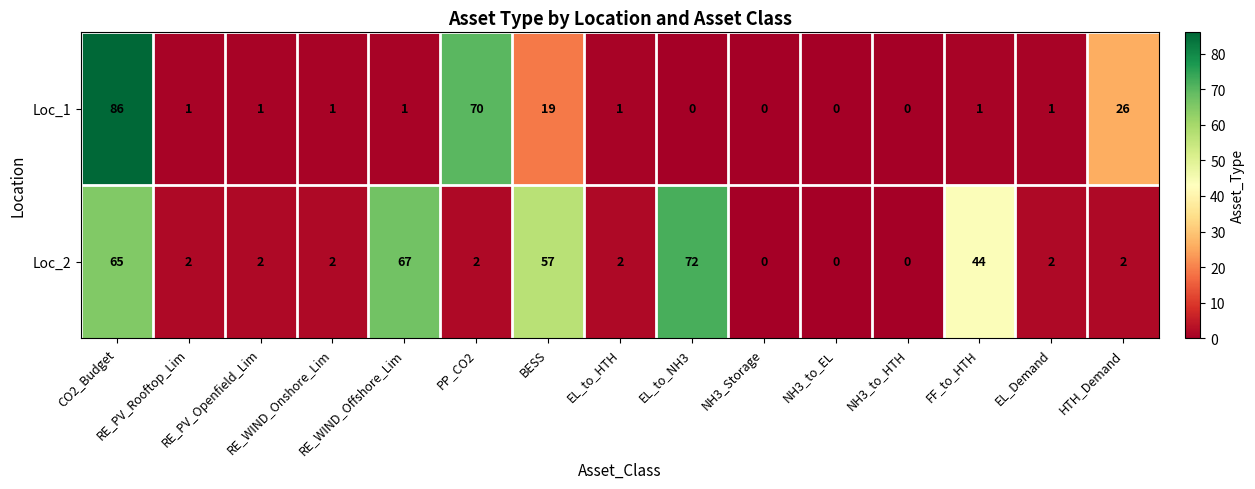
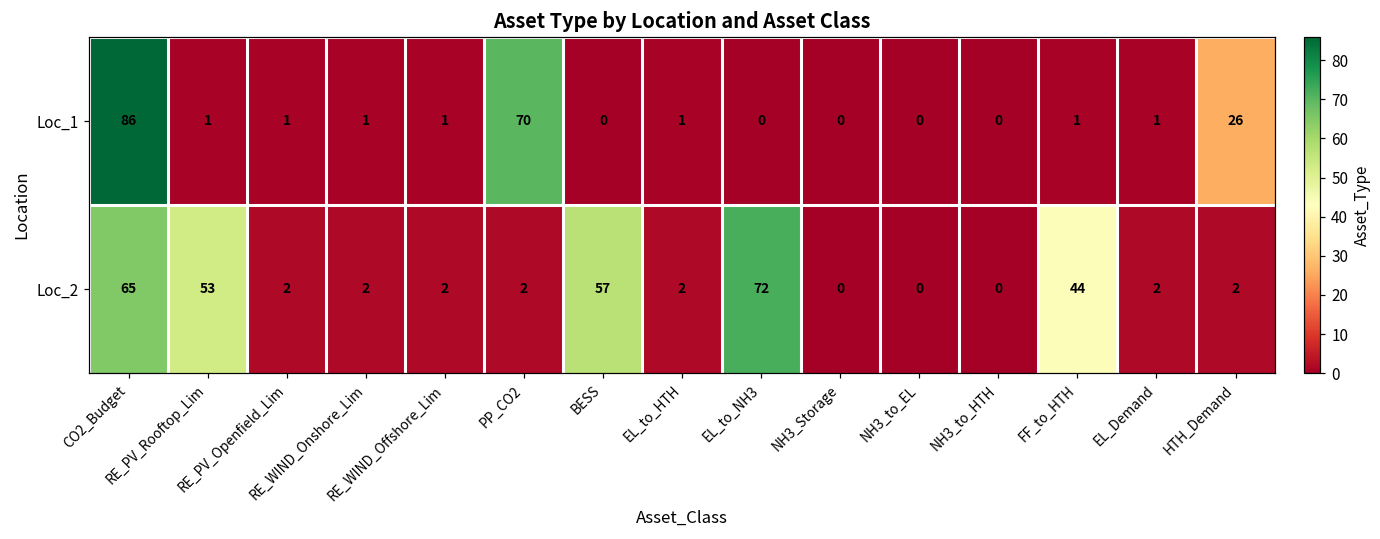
  {
    "Loc_1": {
      "CO2_Budget": 86,
      "RE_PV_Rooftop_Lim": 1,
      "RE_PV_Openfield_Lim": 1,
      "RE_WIND_Onshore_Lim": 1,
      "RE_WIND_Offshore_Lim": 1,
      "PP_CO2": 70,
-     "BESS": 19,
+     "BESS": 0,
      "EL_to_HTH": 1,
      "EL_to_NH3": 0,
      "NH3_Storage": 0,
      "NH3_to_EL": 0,
      "NH3_to_HTH": 0,
      "FF_to_HTH": 1,
      "EL_Demand": 1,
      "HTH_Demand": 26
    },
    "Loc_2": {
      "CO2_Budget": 65,
-     "RE_PV_Rooftop_Lim": 2,
+     "RE_PV_Rooftop_Lim": 53,
      "RE_PV_Openfield_Lim": 2,
      "RE_WIND_Onshore_Lim": 2,
-     "RE_WIND_Offshore_Lim": 67,
+     "RE_WIND_Offshore_Lim": 2,
      "PP_CO2": 2,
      "BESS": 57,
      "EL_to_HTH": 2,
      "EL_to_NH3": 72,
      "NH3_Storage": 0,
      "NH3_to_EL": 0,
      "NH3_to_HTH": 0,
      "FF_to_HTH": 44,
      "EL_Demand": 2,
      "HTH_Demand": 2
    }
  }
